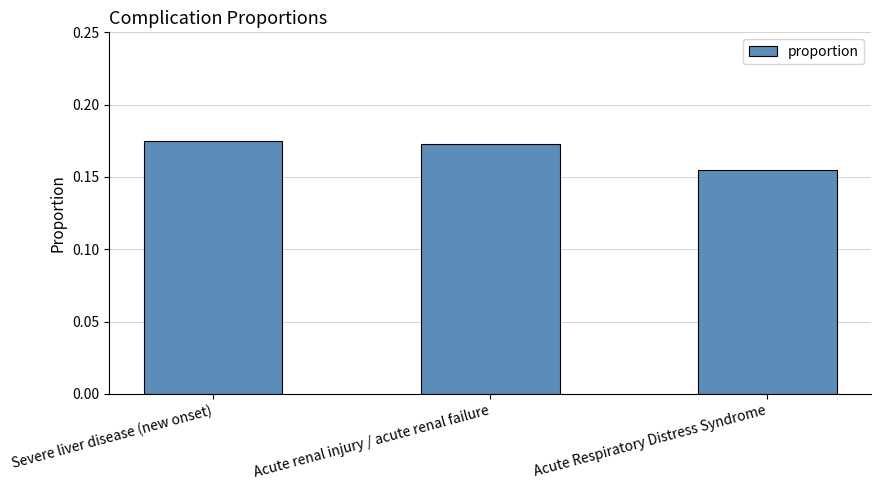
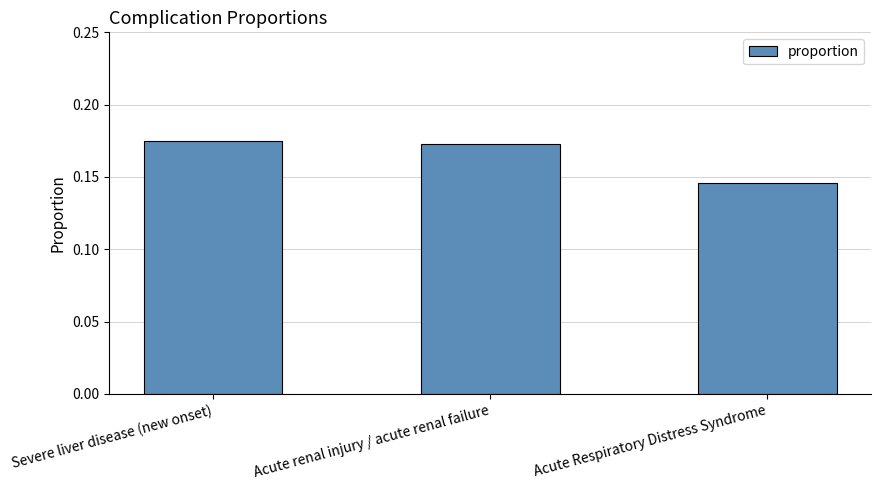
  {
    "Severe liver disease (new onset)": 0.175,
    "Acute renal injury / acute renal failure": 0.173,
-   "Acute Respiratory Distress Syndrome": 0.155
+   "Acute Respiratory Distress Syndrome": 0.146
  }
